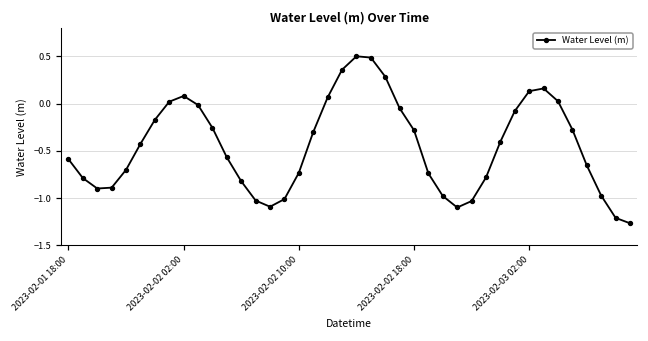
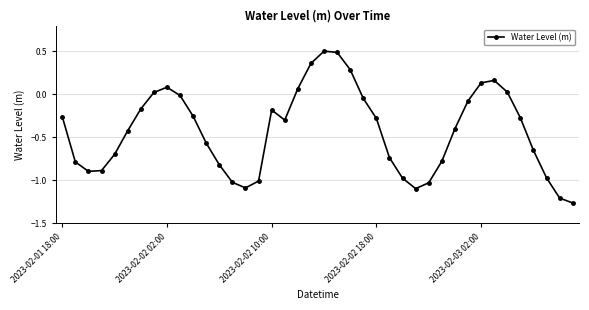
  {
-   "2023-02-01 18:00": -0.6,
+   "2023-02-01 18:00": -0.3,
    "2023-02-02 02:00": 0.1,
-   "2023-02-02 10:00": -0.7,
+   "2023-02-02 10:00": -0.2,
    "2023-02-02 18:00": -0.3,
    "2023-02-03 02:00": 0.1
  }
